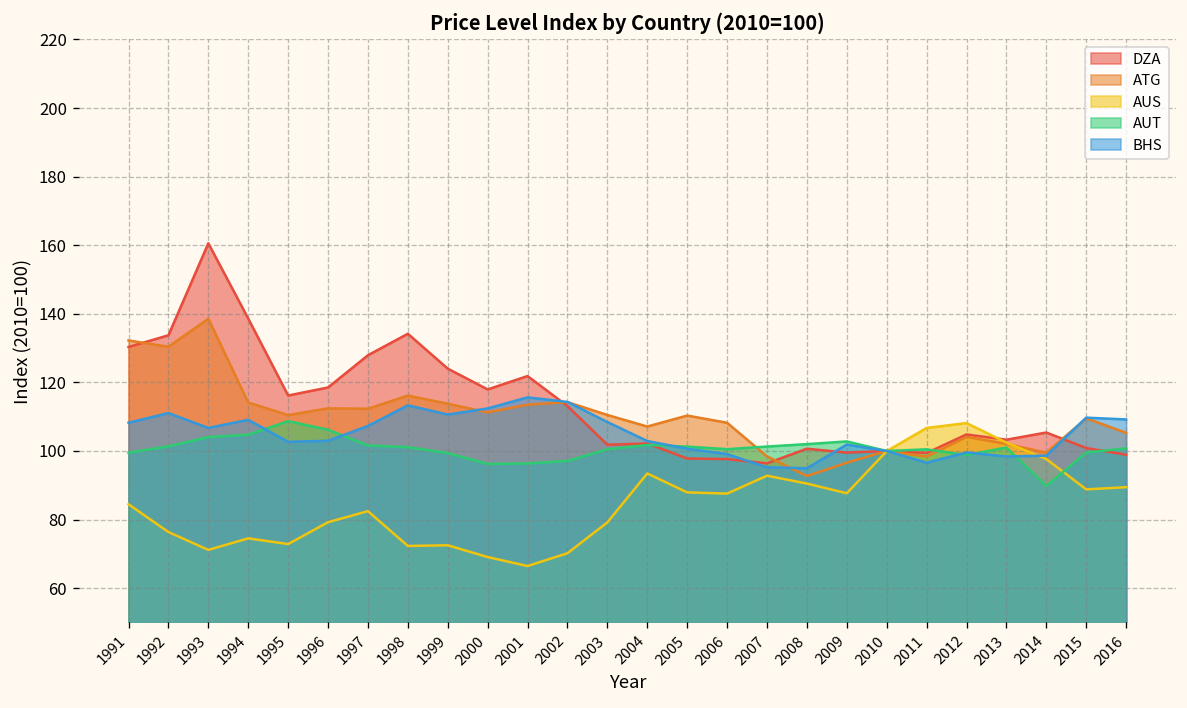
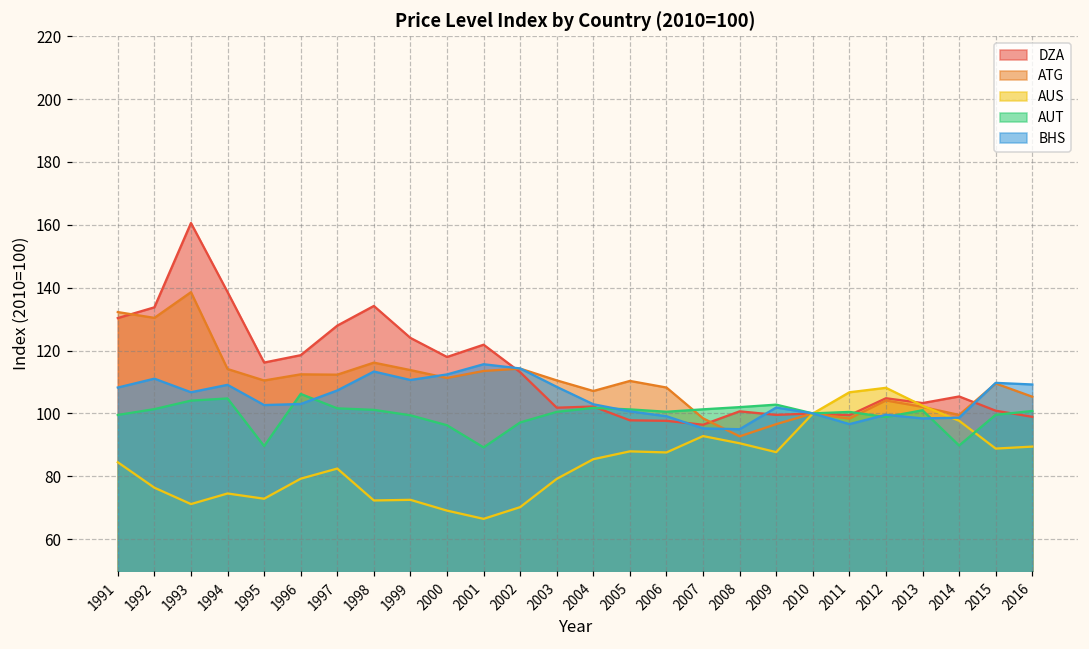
  {
    "AUS": {
      "1991": 84,
      "1992": 76,
      "1993": 71,
      "1994": 75,
      "1995": 73,
      "1996": 79,
      "1997": 82,
      "1998": 72,
      "1999": 73,
      "2000": 69,
      "2001": 66,
      "2002": 70,
      "2003": 79,
-     "2004": 93,
+     "2004": 85,
      "2005": 88,
      "2006": 88,
      "2007": 93,
      "2008": 91,
      "2009": 88,
      "2011": 107,
      "2012": 108,
      "2014": 98,
      "2015": 89,
      "2016": 89
    },
    "AUT": {
      "1991": 100,
      "1992": 101,
      "1993": 104,
      "1994": 105,
-     "1995": 109,
+     "1995": 90,
      "1996": 106,
      "1997": 102,
      "1998": 101,
      "1999": 99,
      "2000": 96,
-     "2001": 96,
+     "2001": 89,
      "2002": 97,
      "2003": 100,
      "2006": 101,
      "2007": 101,
      "2008": 102,
      "2009": 103,
      "2011": 100,
      "2013": 101,
      "2014": 90,
      "2015": 100,
      "2016": 101
    },
    "BHS": {
      "1991": 108,
      "1992": 111,
      "1993": 107,
      "1994": 109,
      "1995": 103,
      "1996": 103,
      "1997": 107,
      "1998": 113,
      "1999": 111,
      "2000": 112,
      "2001": 116,
      "2003": 108,
      "2006": 99,
      "2007": 95,
      "2008": 95,
      "2009": 102,
      "2011": 97,
      "2013": 98,
      "2016": 109
    }
  }
